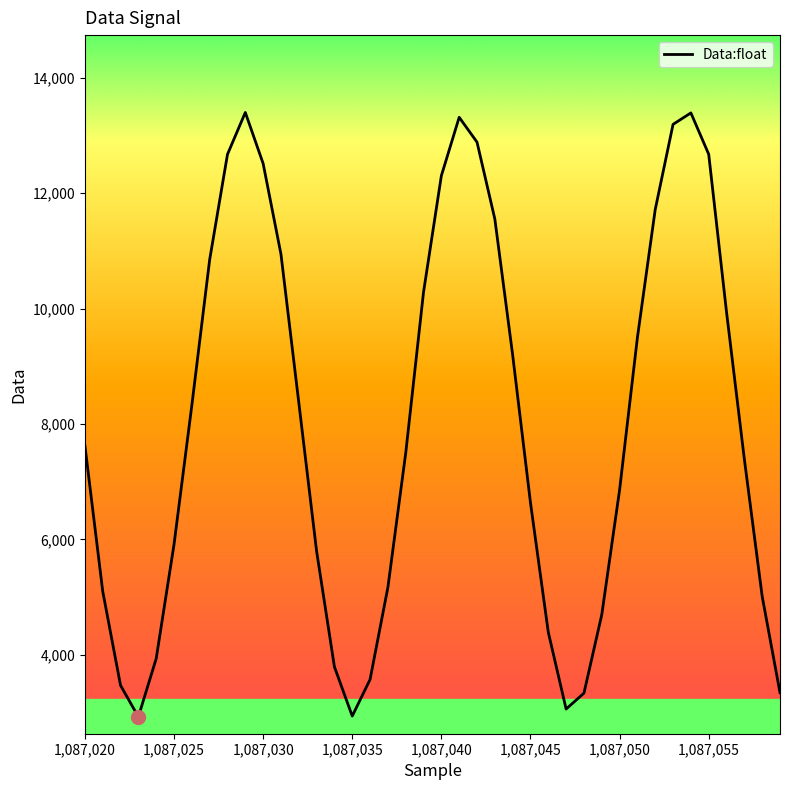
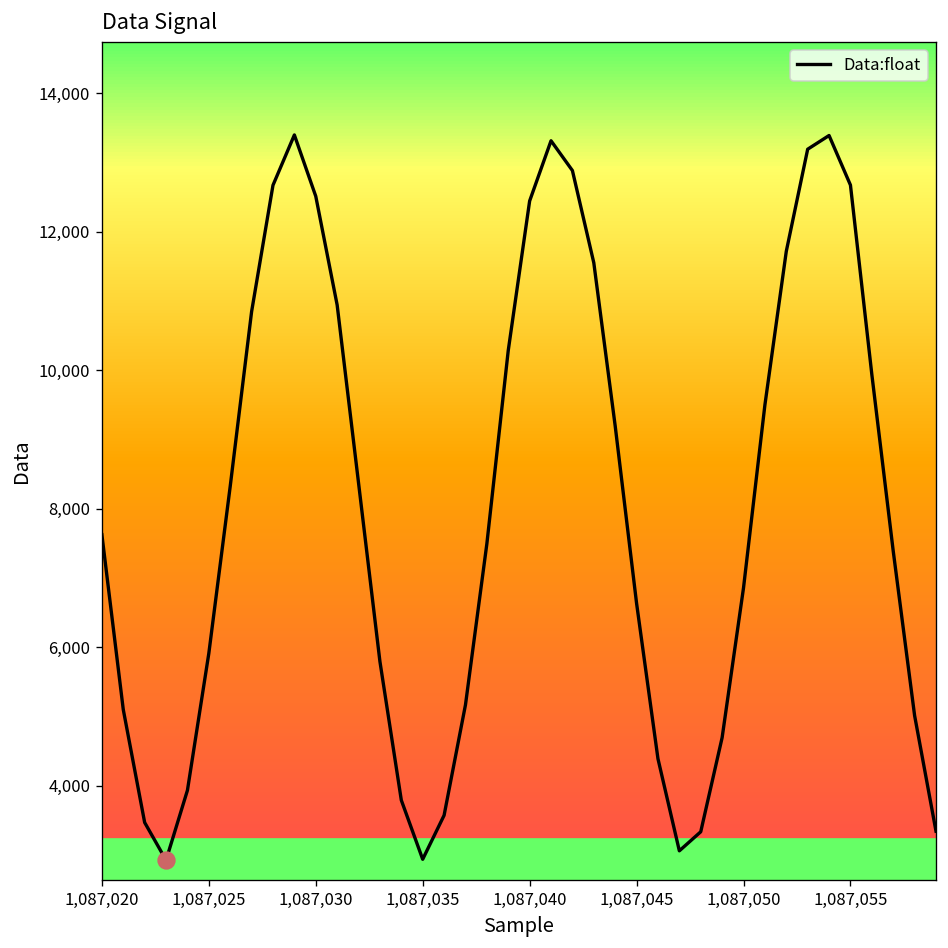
  {
    "Data:float": {
      "1,087,020": "7,600",
      "1,087,025": "5,900",
      "1,087,030": "12,500",
-     "1,087,040": "12,300",
+     "1,087,040": "12,400",
      "1,087,045": "6,600",
      "1,087,050": "6,900",
      "1,087,055": "12,700"
    }
  }
